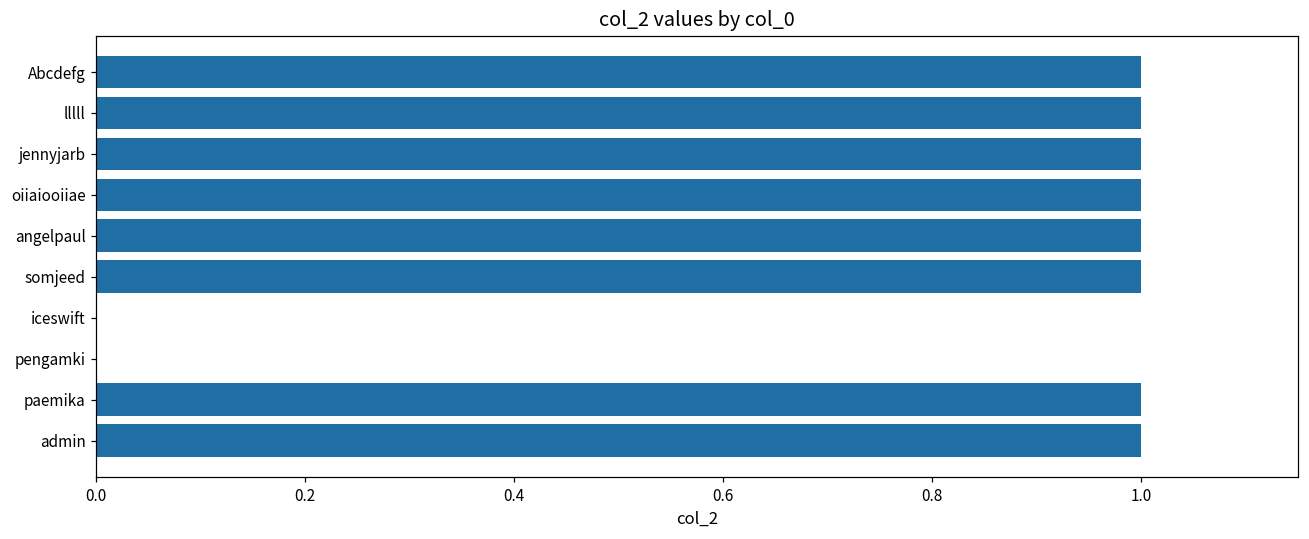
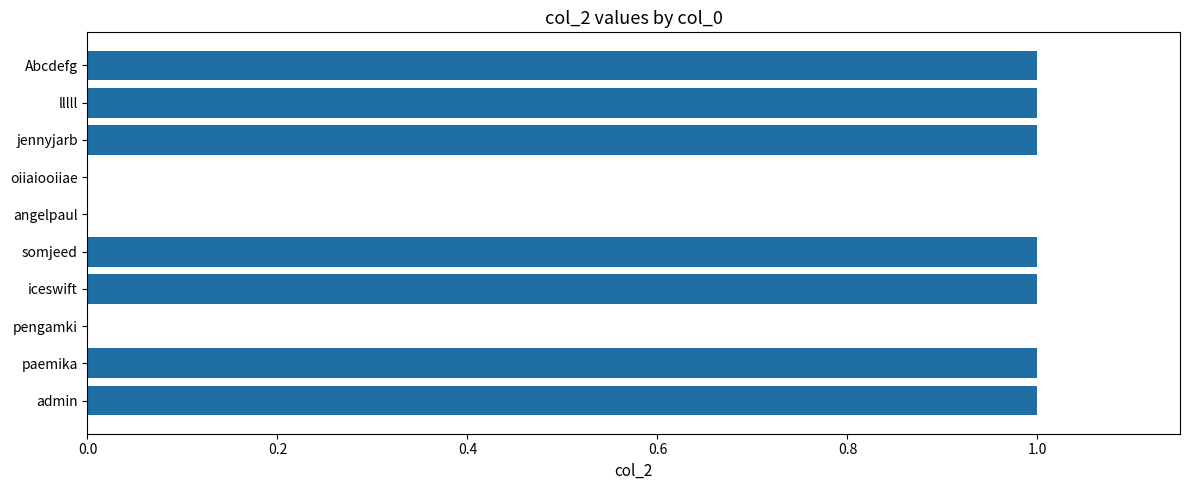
  {
    "Abcdefg": 1,
    "lllll": 1,
    "jennyjarb": 1,
-   "oiiaiooiiae": 1,
-   "angelpaul": 1,
+   "oiiaiooiiae": 0,
+   "angelpaul": 0,
    "somjeed": 1,
-   "iceswift": 0,
+   "iceswift": 1,
    "pengamki": 0,
    "paemika": 1,
    "admin": 1
  }
